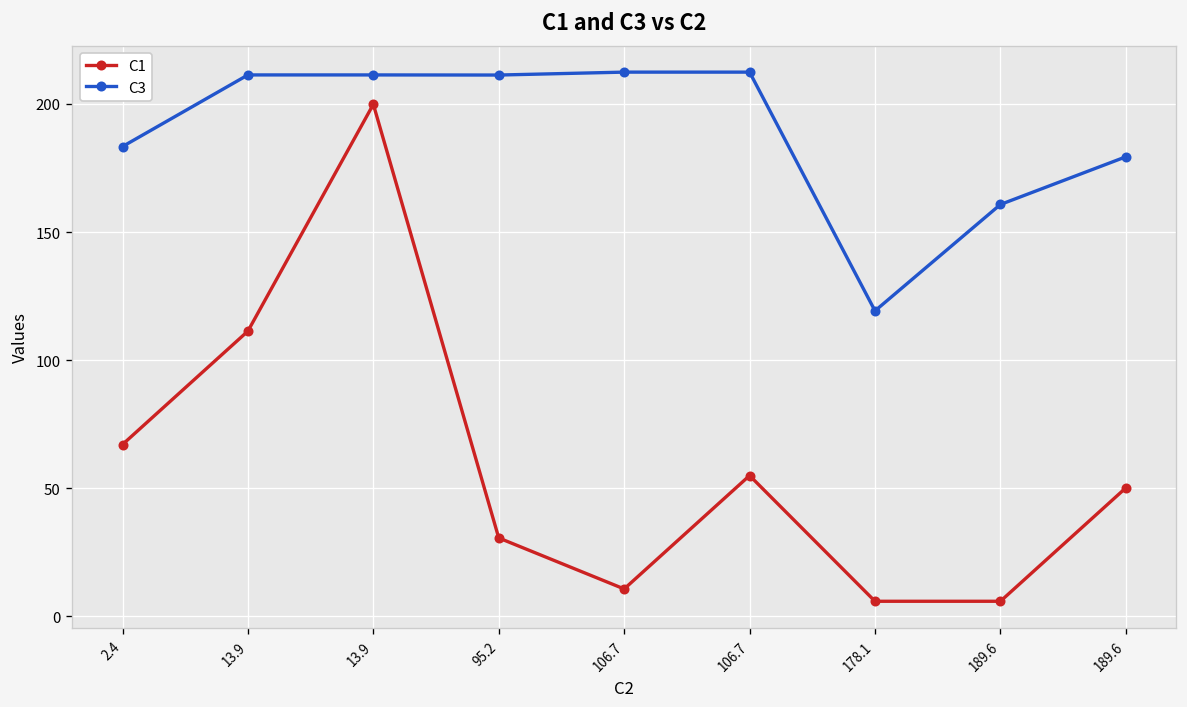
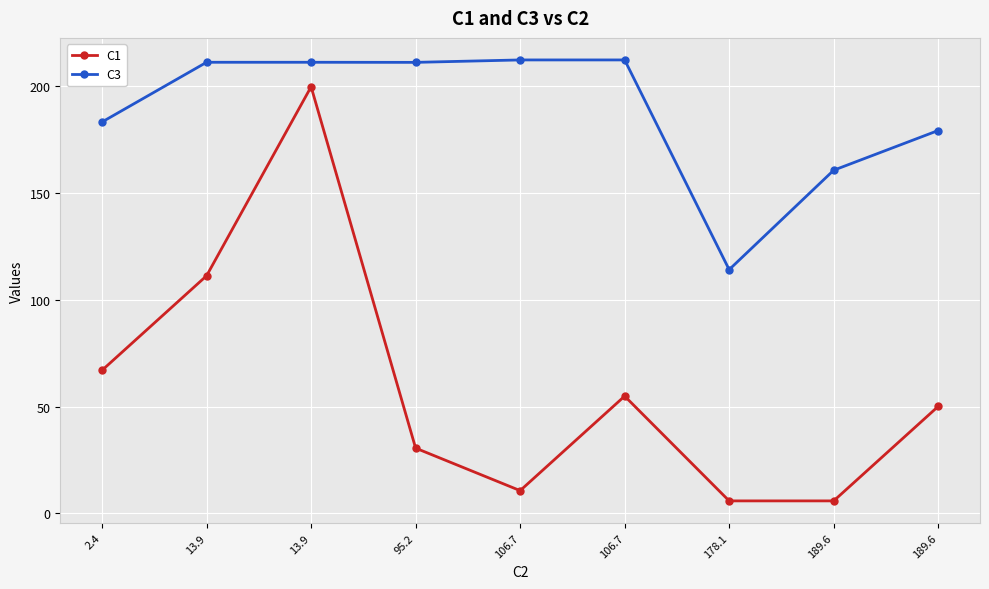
  {
    "C1": {
      "2.4": 67,
      "95.2": 31,
      "178.1": 6
    },
    "C3": {
      "2.4": 183,
      "95.2": 211,
-     "178.1": 119
+     "178.1": 114
    }
  }
